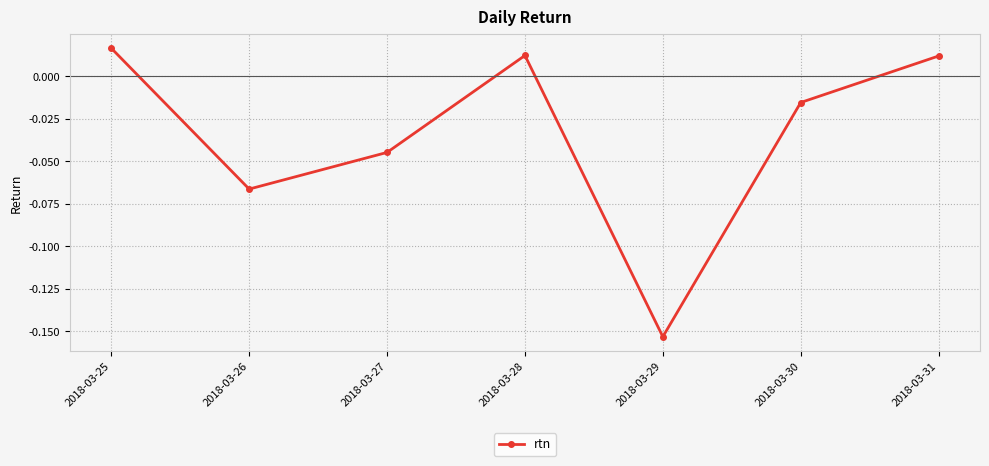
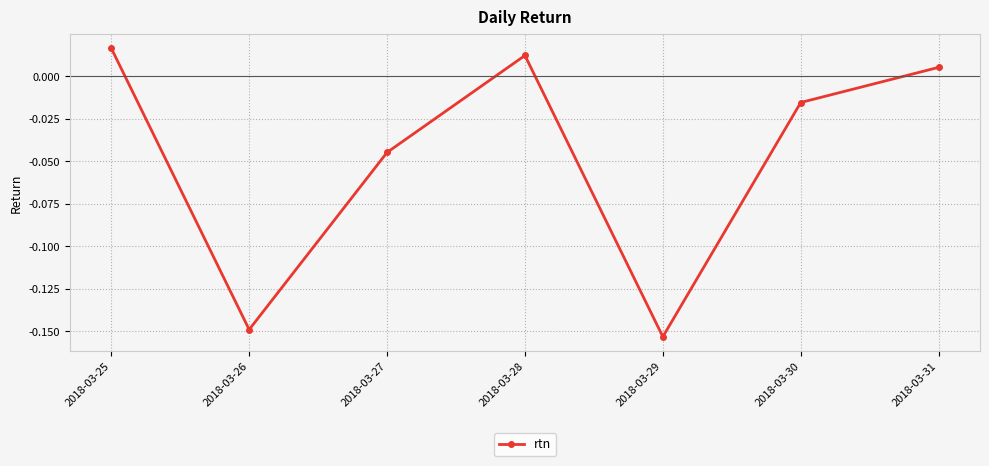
  {
    "2018-03-25": 0.017,
-   "2018-03-26": -0.066,
+   "2018-03-26": -0.149,
    "2018-03-27": -0.045,
    "2018-03-28": 0.012,
    "2018-03-29": -0.153,
    "2018-03-30": -0.015,
-   "2018-03-31": 0.012
+   "2018-03-31": 0.005
  }
